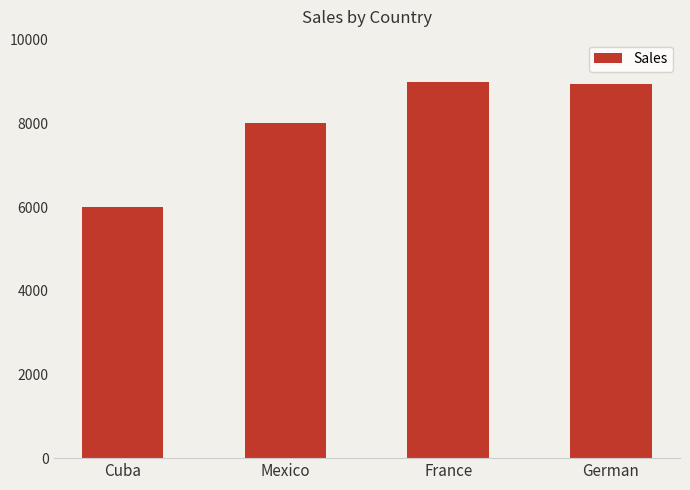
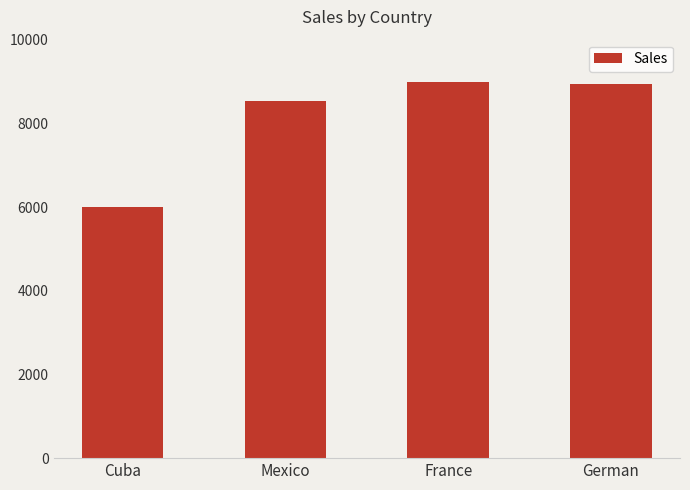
  {
    "Cuba": 6000,
-   "Mexico": 8000,
+   "Mexico": 8500,
    "France": 9000,
    "German": 9000
  }
